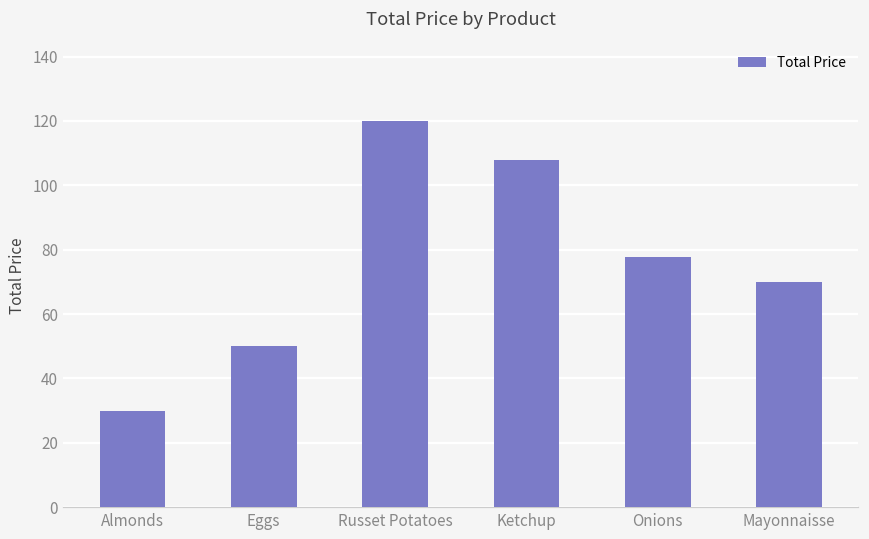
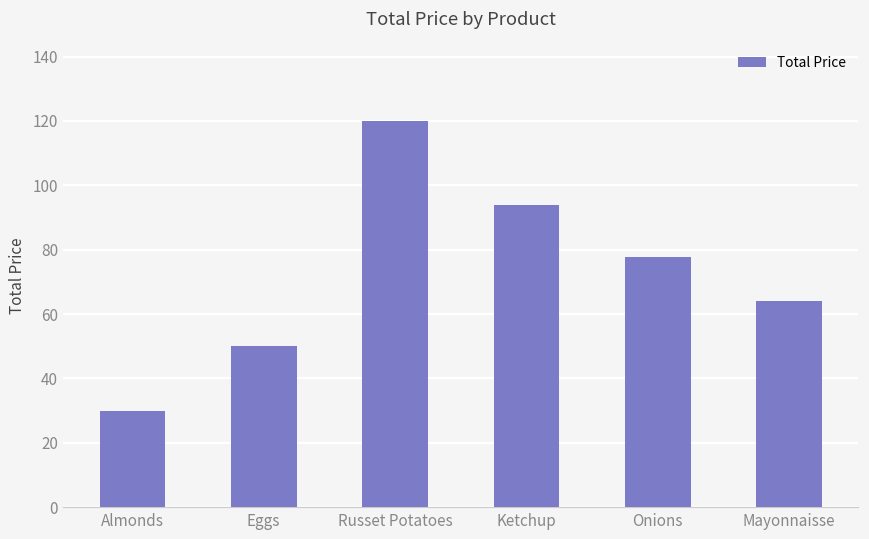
  {
    "Almonds": 30,
    "Eggs": 50,
    "Russet Potatoes": 120,
-   "Ketchup": 108,
+   "Ketchup": 94,
    "Onions": 78,
-   "Mayonnaisse": 70
+   "Mayonnaisse": 64
  }
